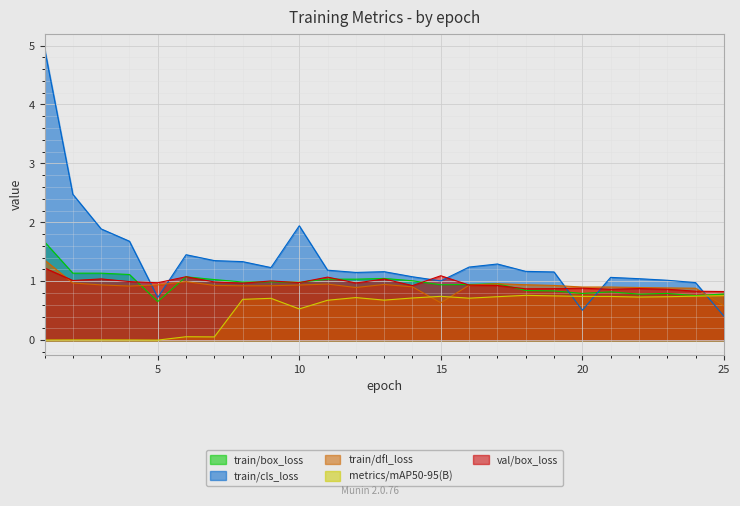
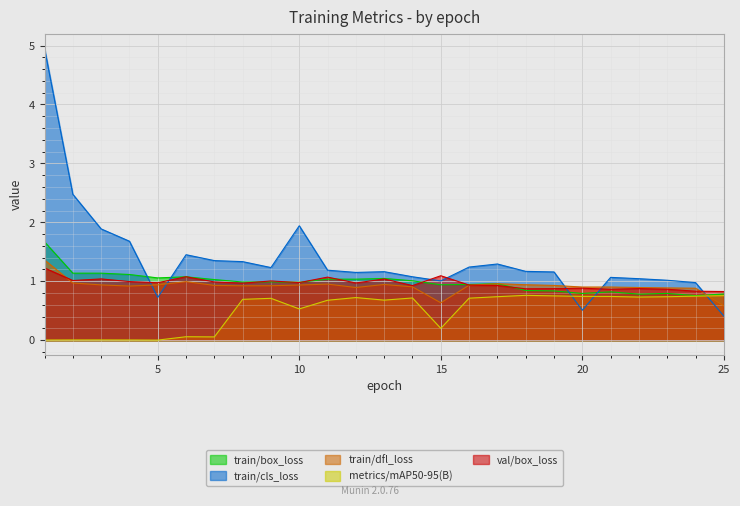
  {
    "train/box_loss": {
-     "5": 0.7,
+     "5": 1.1,
      "15": 0.9,
      "20": 0.8
    },
    "train/cls_loss": {
      "5": 0.7,
      "10": 1.9,
      "15": 1.0,
      "20": 0.5,
      "25": 0.4
    },
    "train/dfl_loss": {
      "15": 0.6,
      "25": 0.6
    },
    "metrics/mAP50-95(B)": {
      "5": 0.0,
      "10": 0.5,
-     "15": 0.7,
+     "15": 0.2,
      "20": 0.7
    },
    "val/box_loss": {
      "15": 1.1
    }
  }
